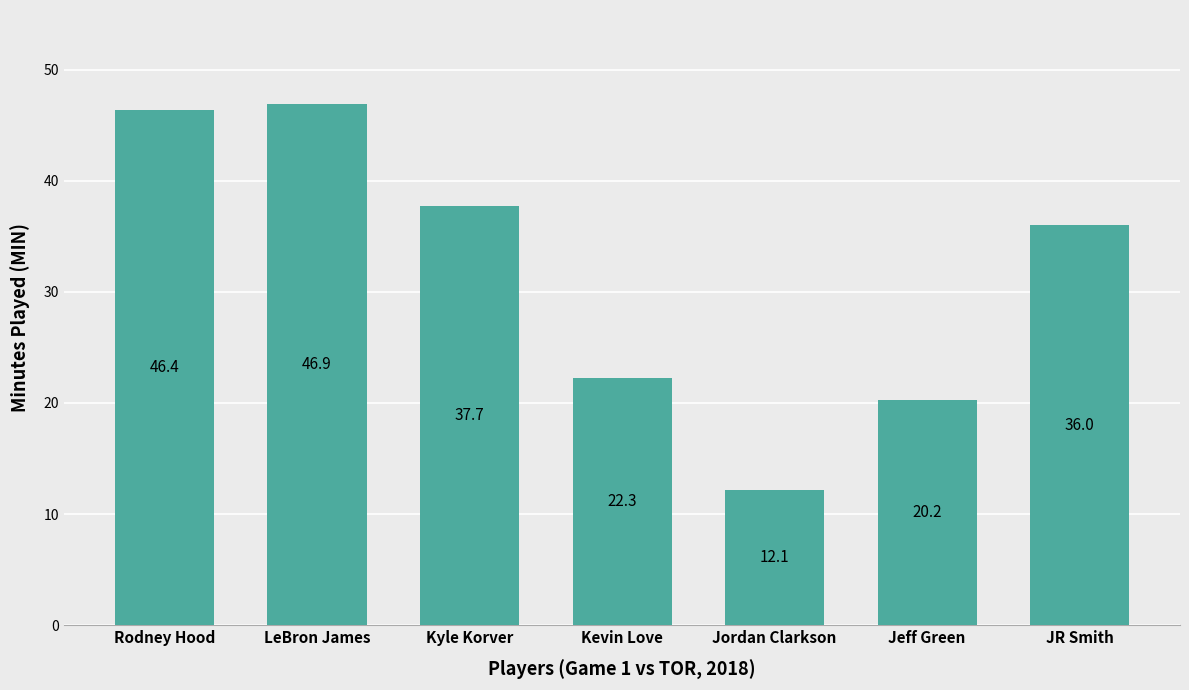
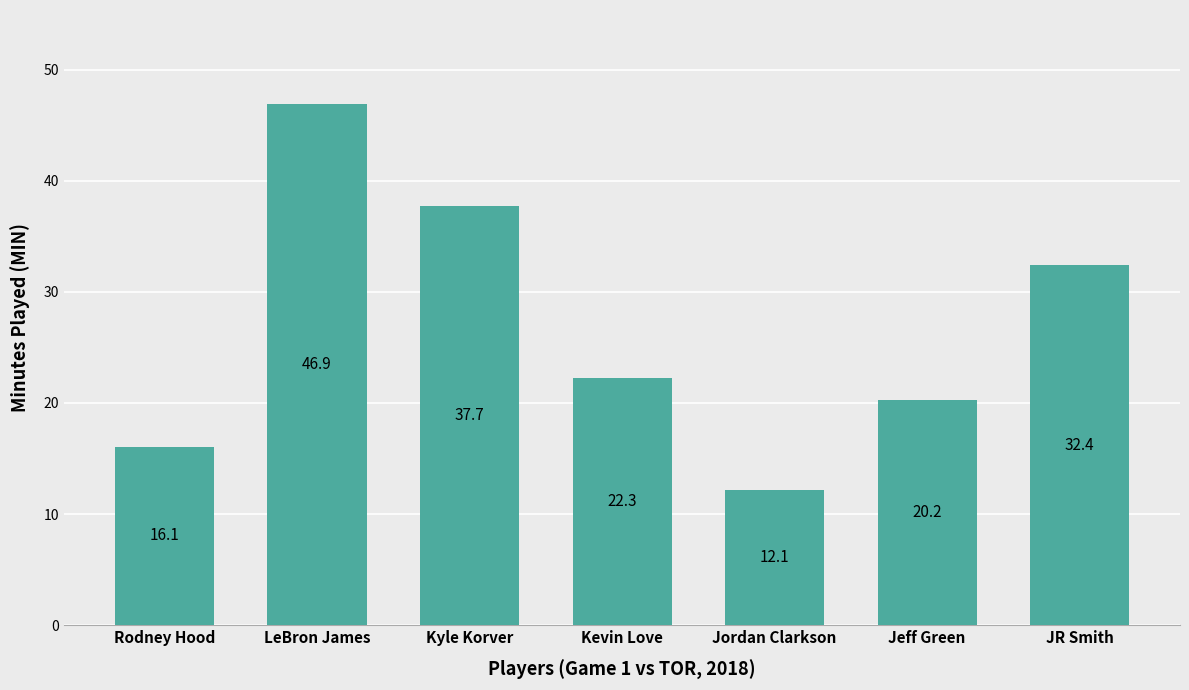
  {
-   "Rodney Hood": 46.4,
+   "Rodney Hood": 16.1,
    "LeBron James": 46.9,
    "Kyle Korver": 37.7,
    "Kevin Love": 22.3,
    "Jordan Clarkson": 12.1,
    "Jeff Green": 20.2,
-   "JR Smith": 36.0
+   "JR Smith": 32.4
  }
